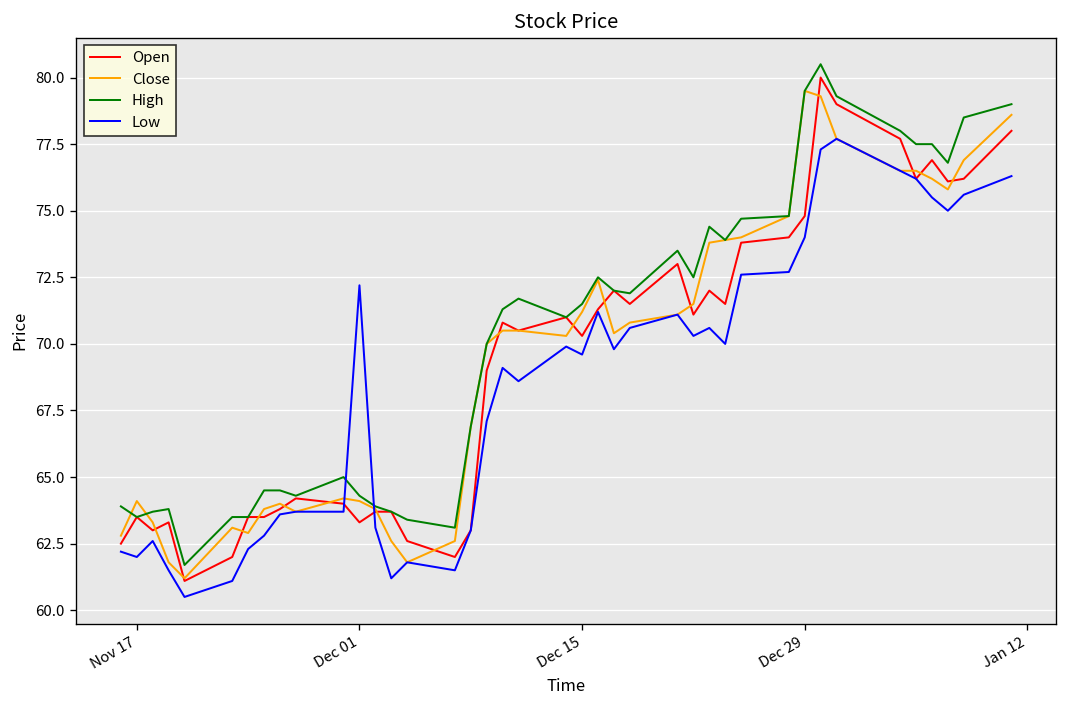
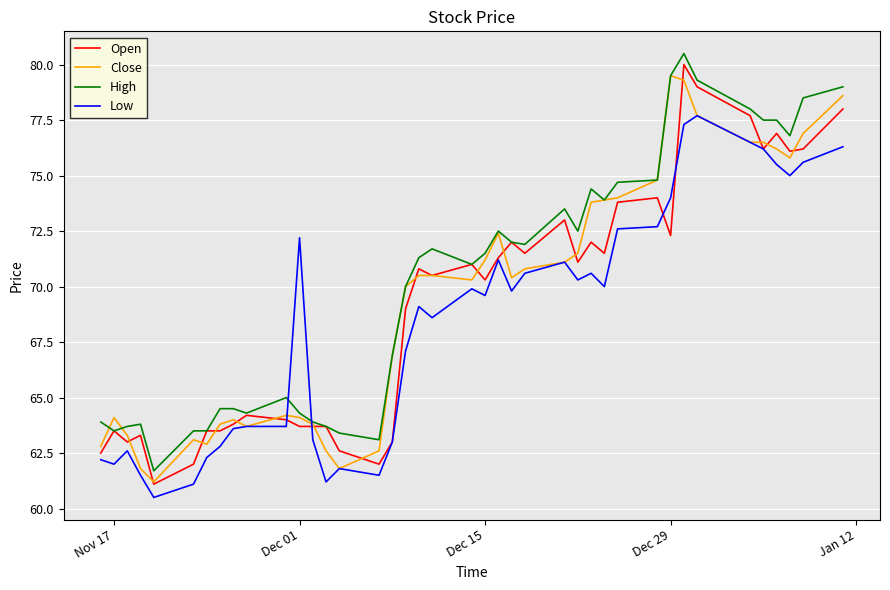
  {
    "Open": {
-     "Dec 01": 63.3,
+     "Dec 01": 63.7,
      "Dec 15": 70.3,
-     "Dec 29": 74.8
+     "Dec 29": 72.3
    },
    "Close": {
      "Nov 17": 64.1,
      "Dec 01": 64.1,
      "Dec 15": 71.2
    },
    "High": {
      "Dec 01": 64.3,
      "Dec 15": 71.5
    },
    "Low": {
      "Nov 17": 62.0,
      "Dec 01": 72.2,
      "Dec 15": 69.6,
      "Dec 29": 74.0
    }
  }
